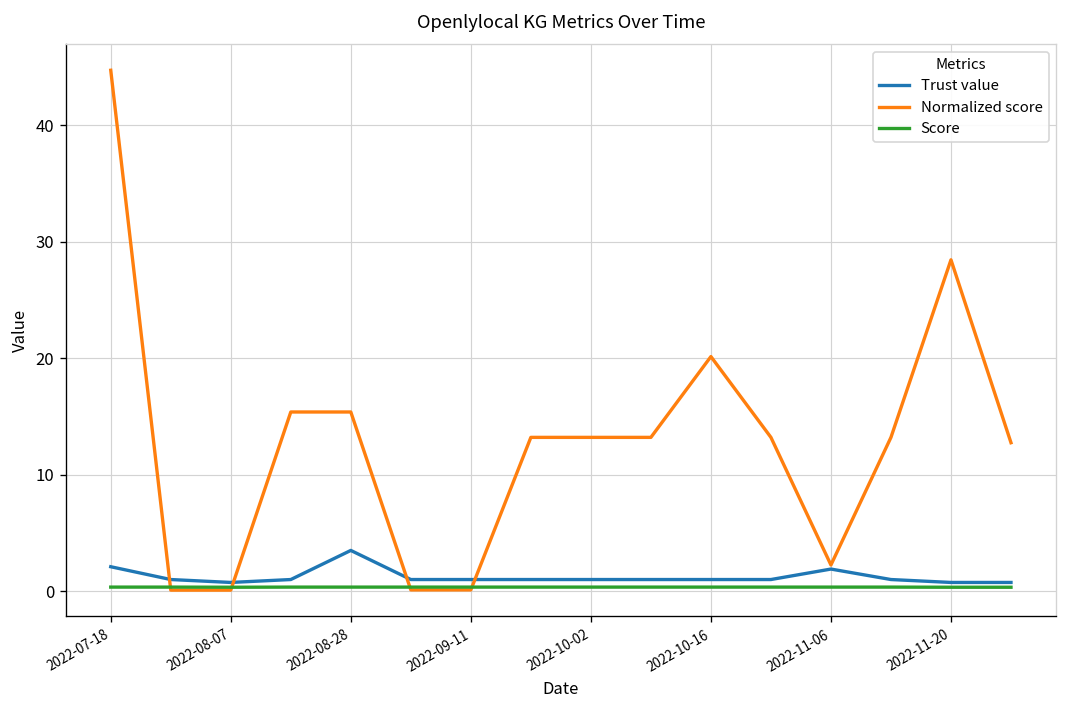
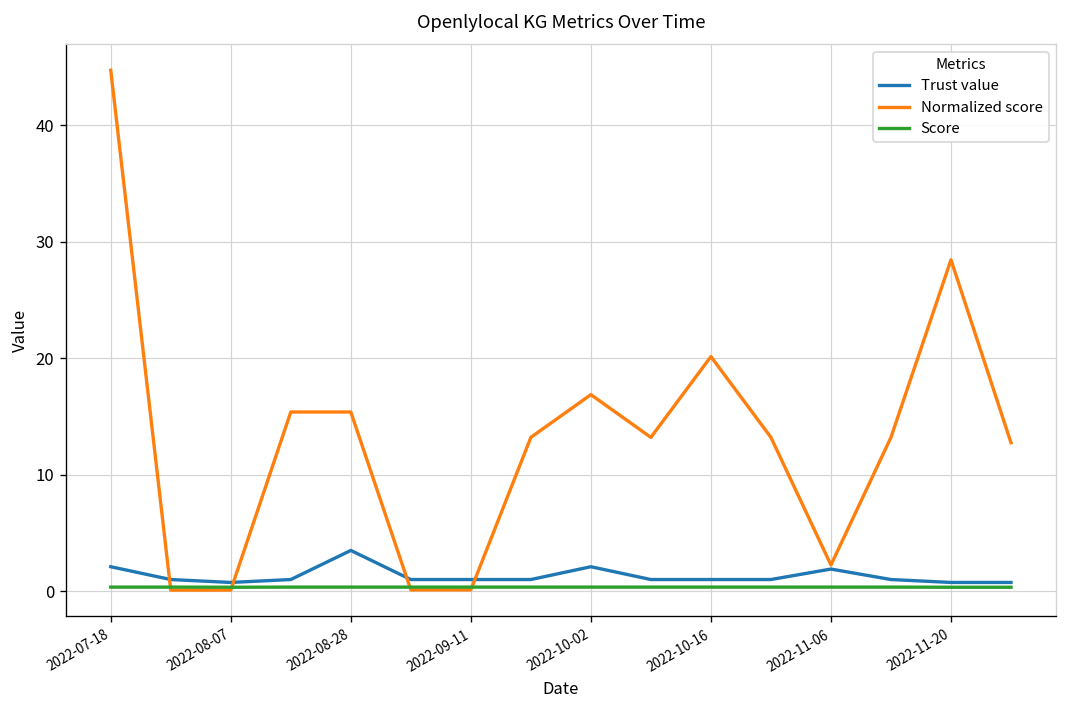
  {
    "Trust value": {
      "2022-07-18": 2,
      "2022-08-07": 1,
      "2022-08-28": 4,
      "2022-09-11": 1,
-     "2022-10-02": 1,
+     "2022-10-02": 2,
      "2022-10-16": 1,
      "2022-11-06": 2,
      "2022-11-20": 1
    },
    "Normalized score": {
      "2022-07-18": 45,
      "2022-08-28": 15,
-     "2022-10-02": 13,
+     "2022-10-02": 17,
      "2022-10-16": 20,
      "2022-11-06": 2,
      "2022-11-20": 28
    },
    "Score": {
      "2022-07-18": 0,
      "2022-08-28": 0,
      "2022-10-02": 0,
      "2022-10-16": 0,
      "2022-11-06": 0,
      "2022-11-20": 0
    }
  }
